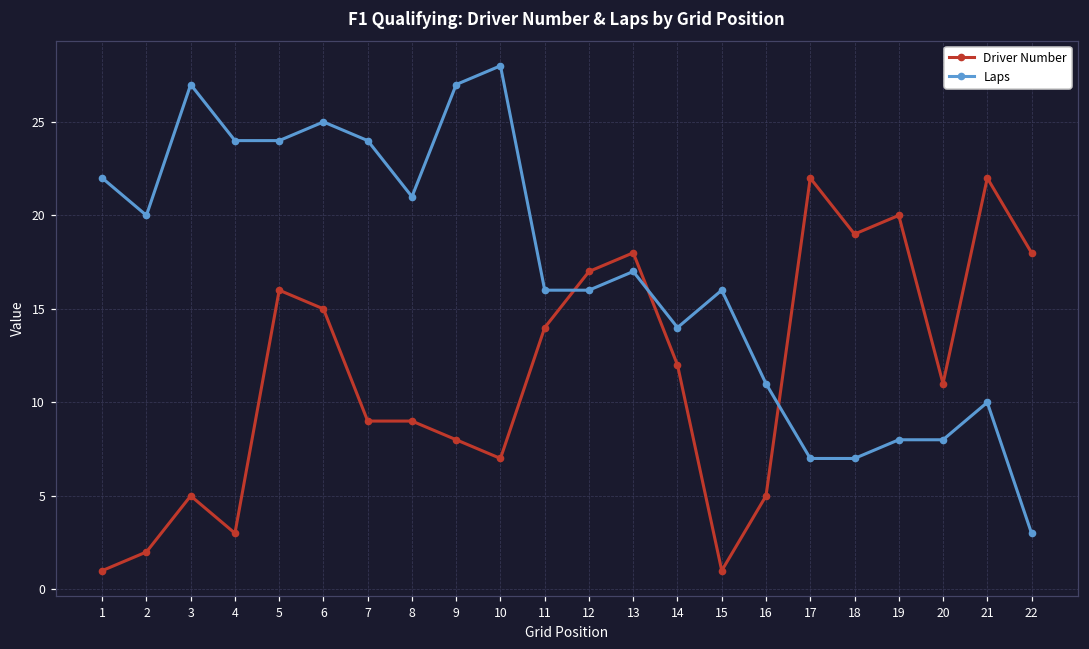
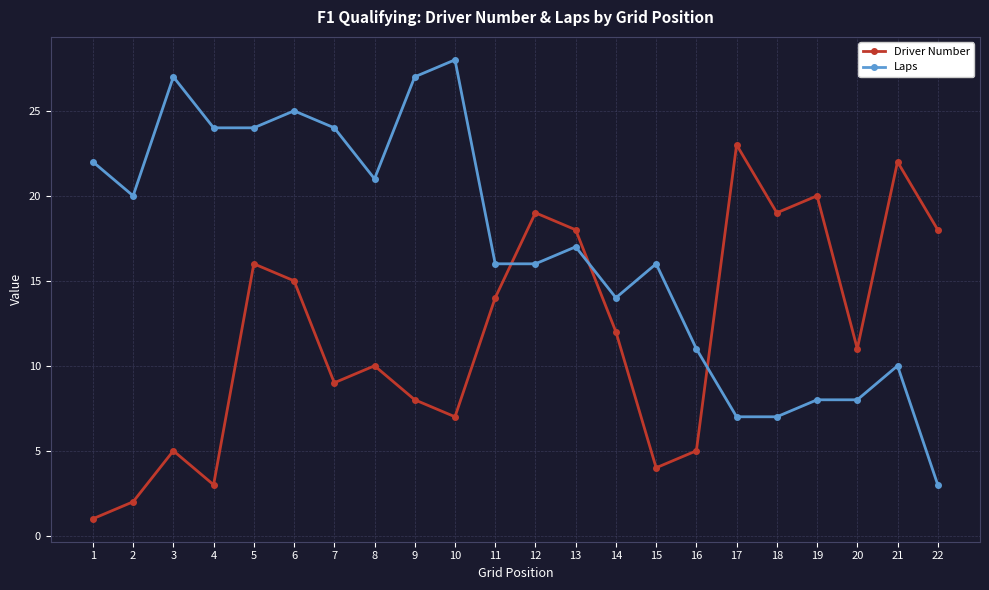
  {
    "Driver Number": {
      "1": 1,
      "2": 2,
      "3": 5,
      "4": 3,
      "5": 16,
      "6": 15,
      "7": 9,
-     "8": 9,
+     "8": 10,
      "9": 8,
      "10": 7,
      "11": 14,
-     "12": 17,
+     "12": 19,
      "13": 18,
      "14": 12,
-     "15": 1,
+     "15": 4,
      "16": 5,
-     "17": 22,
+     "17": 23,
      "18": 19,
      "19": 20,
      "20": 11,
      "21": 22,
      "22": 18
    },
    "Laps": {
      "1": 22,
      "2": 20,
      "3": 27,
      "4": 24,
      "5": 24,
      "6": 25,
      "7": 24,
      "8": 21,
      "9": 27,
      "10": 28,
      "11": 16,
      "12": 16,
      "13": 17,
      "14": 14,
      "15": 16,
      "16": 11,
      "17": 7,
      "18": 7,
      "19": 8,
      "20": 8,
      "21": 10,
      "22": 3
    }
  }
